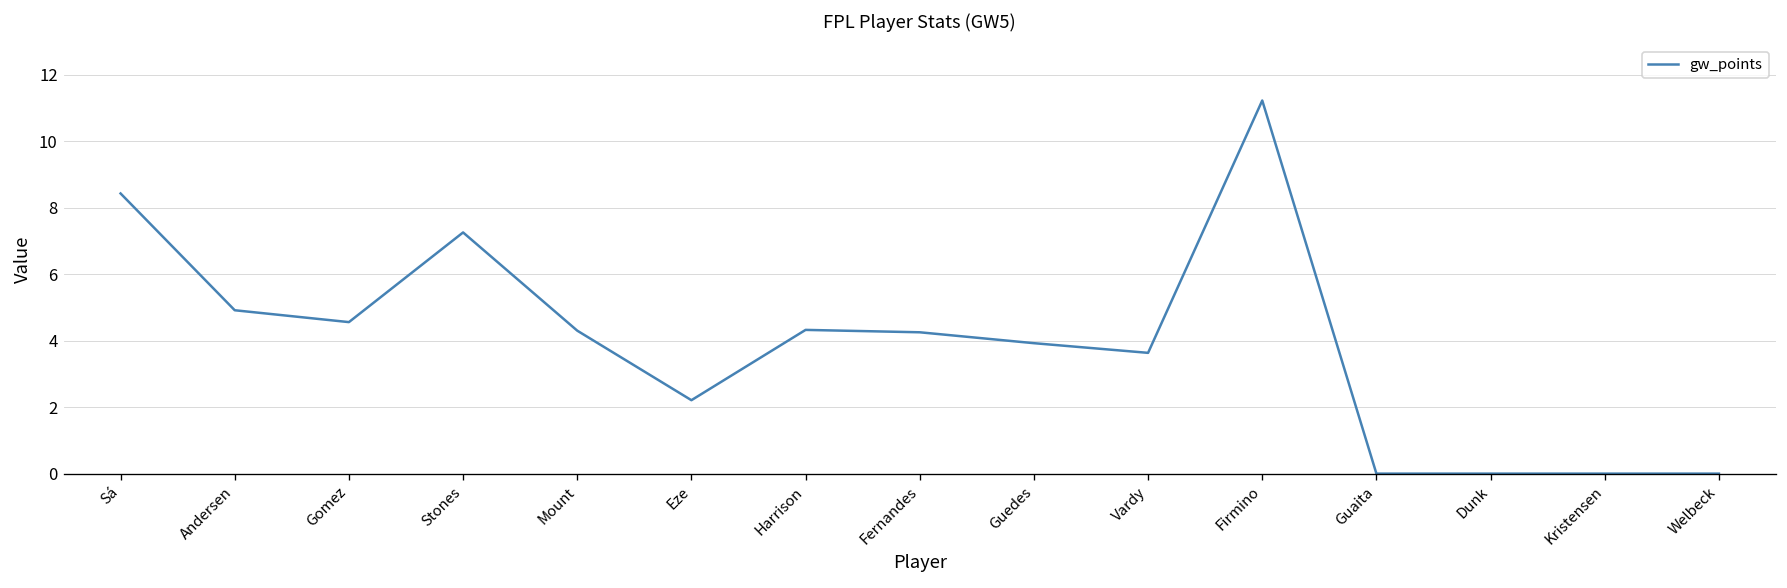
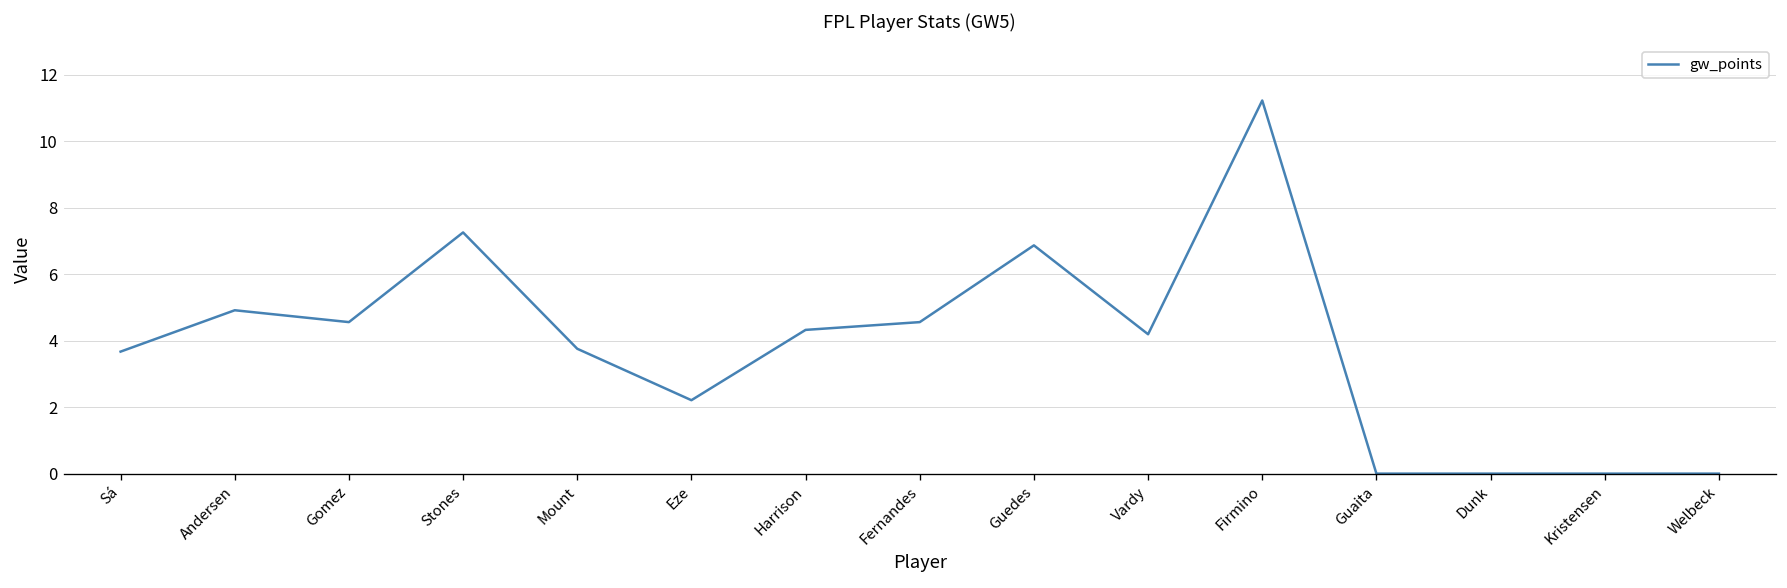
  {
-   "Sá": 8.4,
+   "Sá": 3.7,
    "Andersen": 4.9,
    "Gomez": 4.6,
    "Stones": 7.3,
-   "Mount": 4.3,
+   "Mount": 3.8,
    "Eze": 2.2,
    "Harrison": 4.3,
-   "Fernandes": 4.3,
-   "Guedes": 3.9,
-   "Vardy": 3.6,
+   "Fernandes": 4.6,
+   "Guedes": 6.9,
+   "Vardy": 4.2,
    "Firmino": 11.2,
    "Guaita": 0.0,
    "Dunk": 0.0,
    "Kristensen": 0.0,
    "Welbeck": 0.0
  }
